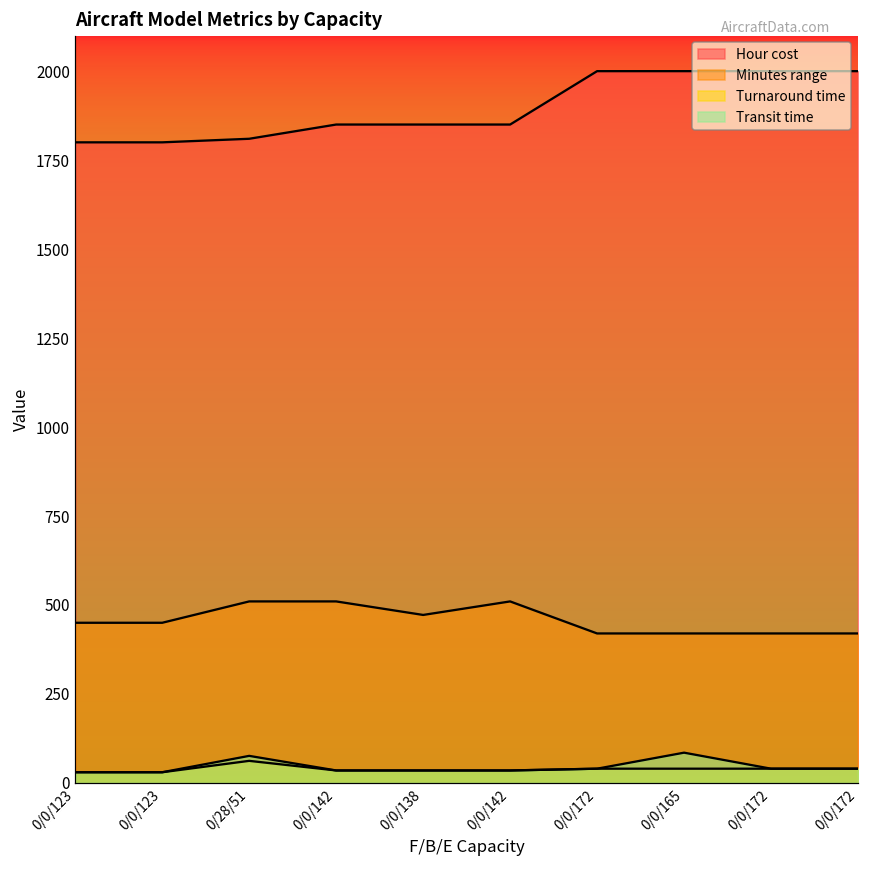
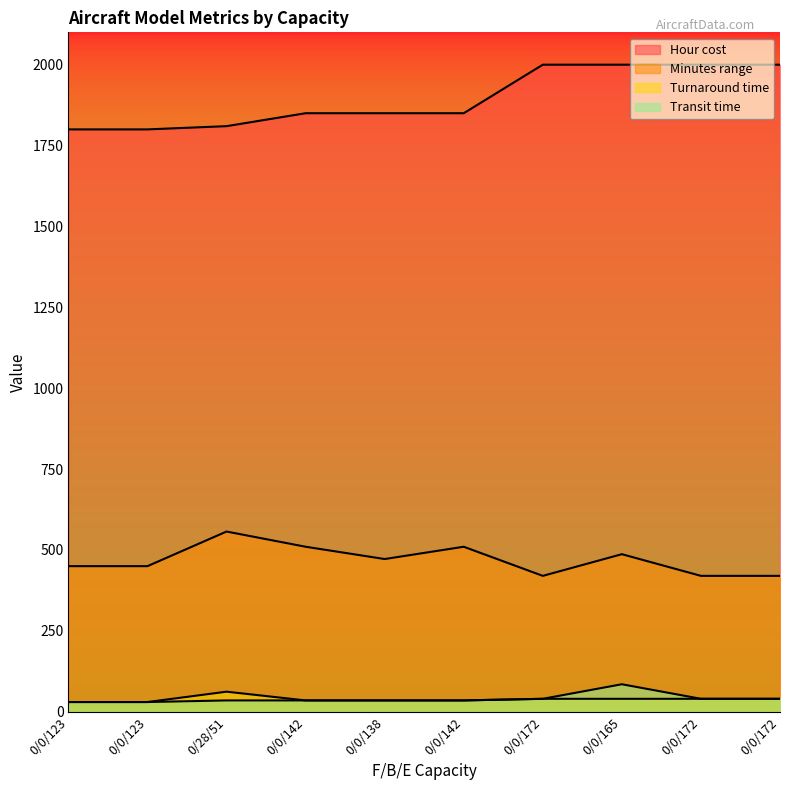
  {
    "Hour cost": {
      "0/28/51": 1810,
      "0/0/138": 1850,
      "0/0/165": 2000
    },
    "Minutes range": {
-     "0/28/51": 510,
+     "0/28/51": 560,
      "0/0/138": 470,
-     "0/0/165": 420
+     "0/0/165": 490
    },
    "Turnaround time": {
      "0/28/51": 60,
      "0/0/165": 40
    },
    "Transit time": {
-     "0/28/51": 80,
+     "0/28/51": 40,
      "0/0/165": 90
    }
  }
